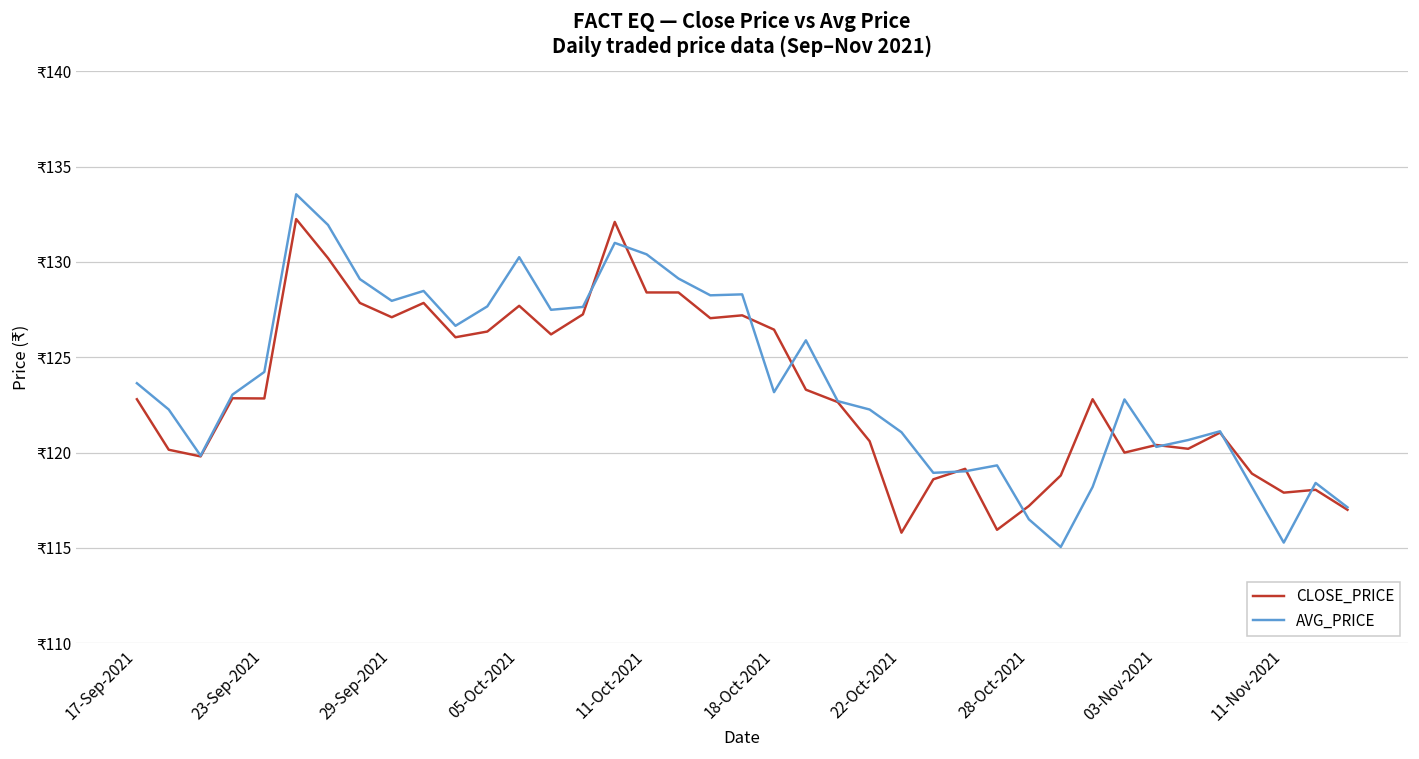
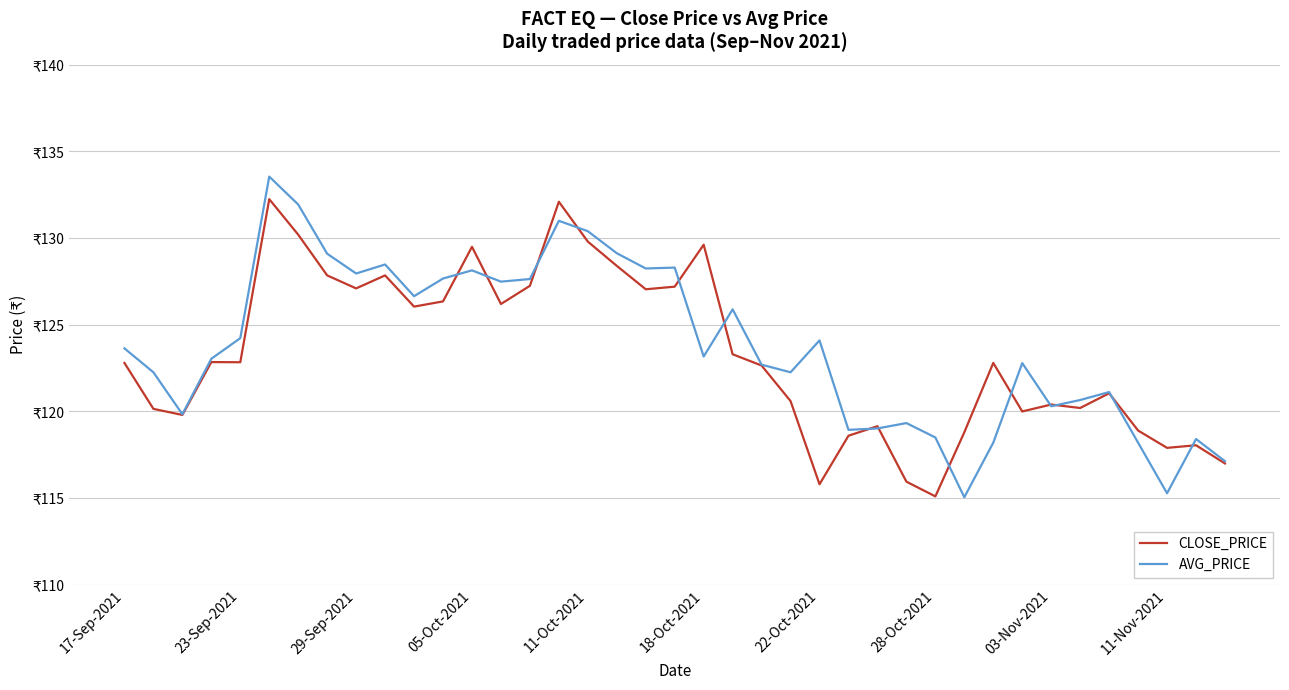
  {
    "CLOSE_PRICE": {
      "17-Sep-2021": "₹122.8",
      "23-Sep-2021": "₹122.8",
      "29-Sep-2021": "₹127.1",
-     "05-Oct-2021": "₹127.7",
-     "11-Oct-2021": "₹128.4",
-     "18-Oct-2021": "₹126.5",
+     "05-Oct-2021": "₹129.5",
+     "11-Oct-2021": "₹129.8",
+     "18-Oct-2021": "₹129.6",
      "22-Oct-2021": "₹115.8",
-     "28-Oct-2021": "₹117.2",
+     "28-Oct-2021": "₹115.1",
      "11-Nov-2021": "₹117.9"
    },
    "AVG_PRICE": {
      "17-Sep-2021": "₹123.6",
      "23-Sep-2021": "₹124.2",
      "29-Sep-2021": "₹128.0",
-     "05-Oct-2021": "₹130.3",
+     "05-Oct-2021": "₹128.1",
      "11-Oct-2021": "₹130.4",
      "18-Oct-2021": "₹123.2",
-     "22-Oct-2021": "₹121.1",
-     "28-Oct-2021": "₹116.5",
+     "22-Oct-2021": "₹124.1",
+     "28-Oct-2021": "₹118.5",
      "11-Nov-2021": "₹115.3"
    }
  }
